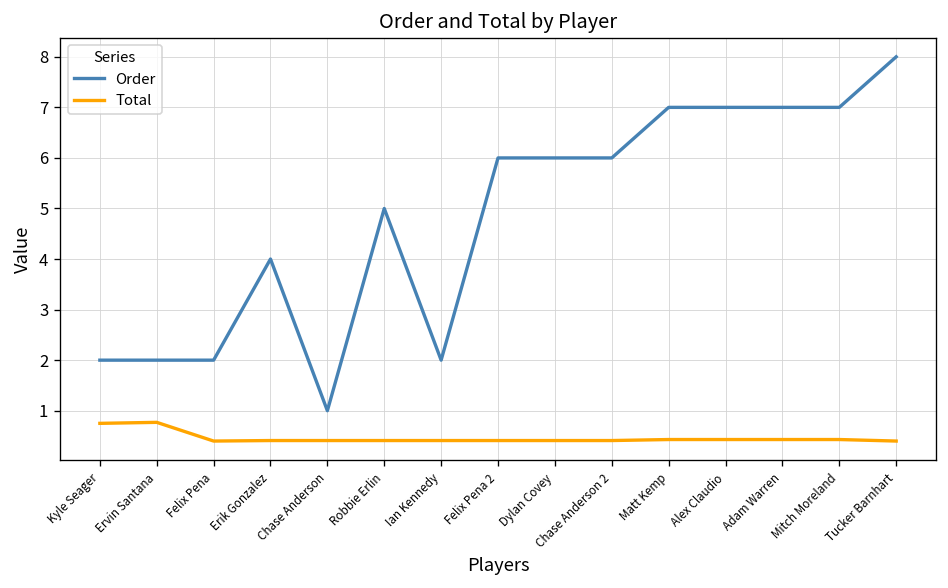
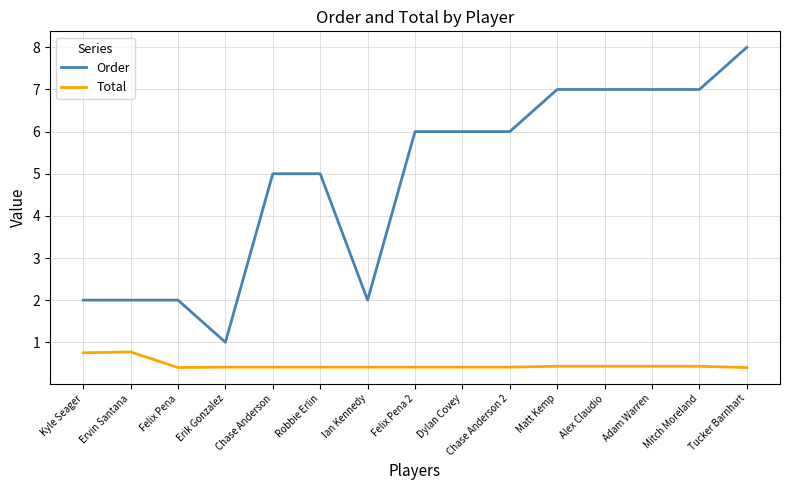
  {
    "Order": {
      "Kyle Seager": 2,
      "Ervin Santana": 2,
      "Felix Pena": 2,
-     "Erik Gonzalez": 4,
-     "Chase Anderson": 1,
+     "Erik Gonzalez": 1,
+     "Chase Anderson": 5,
      "Robbie Erlin": 5,
      "Ian Kennedy": 2,
      "Felix Pena 2": 6,
      "Dylan Covey": 6,
      "Chase Anderson 2": 6,
      "Matt Kemp": 7,
      "Alex Claudio": 7,
      "Adam Warren": 7,
      "Mitch Moreland": 7,
      "Tucker Barnhart": 8
    },
    "Total": {
      "Kyle Seager": 0.8,
      "Ervin Santana": 0.8,
      "Felix Pena": 0.4,
      "Erik Gonzalez": 0.4,
      "Chase Anderson": 0.4,
      "Robbie Erlin": 0.4,
      "Ian Kennedy": 0.4,
      "Felix Pena 2": 0.4,
      "Dylan Covey": 0.4,
      "Chase Anderson 2": 0.4,
      "Matt Kemp": 0.4,
      "Alex Claudio": 0.4,
      "Adam Warren": 0.4,
      "Mitch Moreland": 0.4,
      "Tucker Barnhart": 0.4
    }
  }
